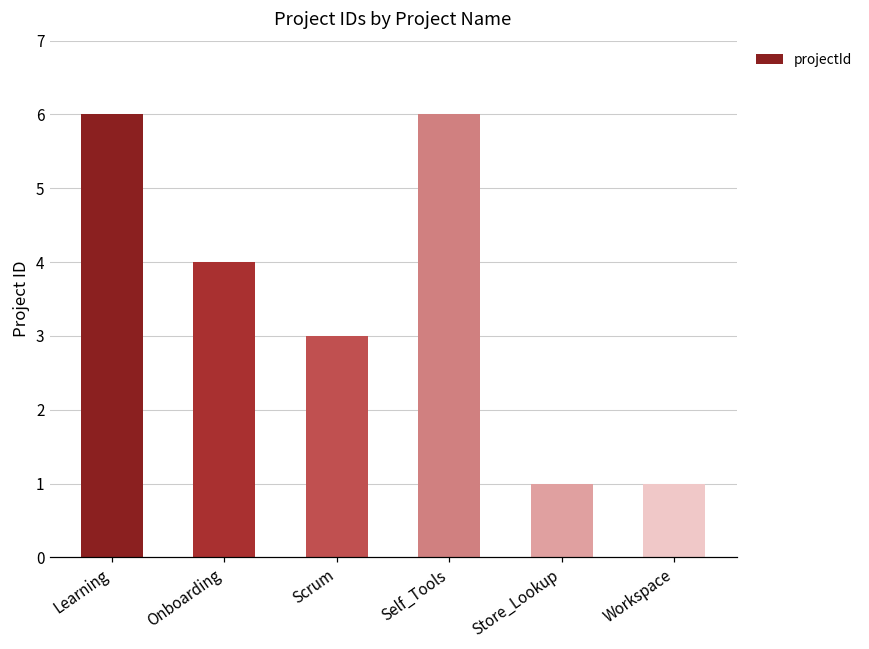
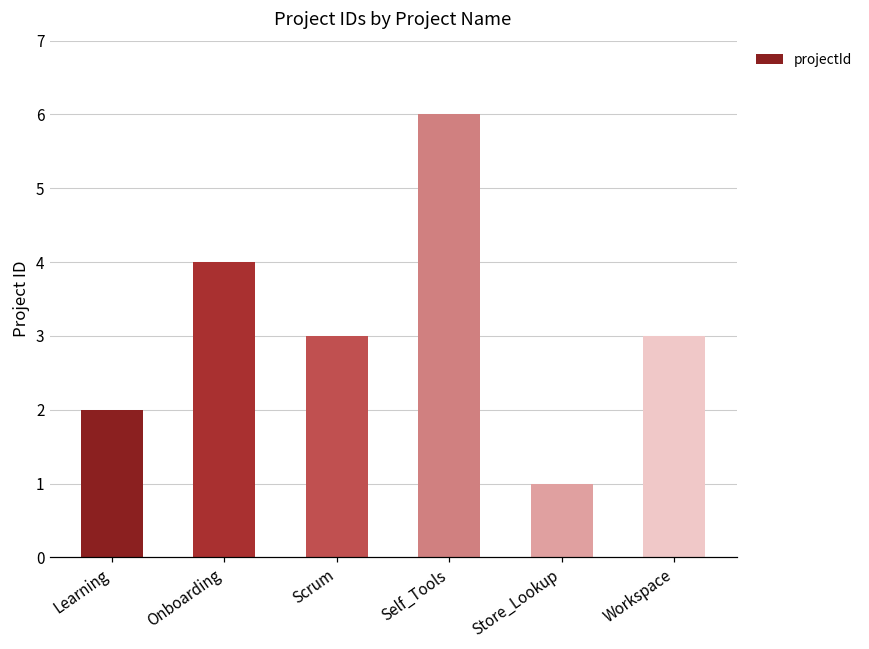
  {
-   "Learning": 6,
+   "Learning": 2,
    "Onboarding": 4,
    "Scrum": 3,
    "Self_Tools": 6,
    "Store_Lookup": 1,
-   "Workspace": 1
+   "Workspace": 3
  }
